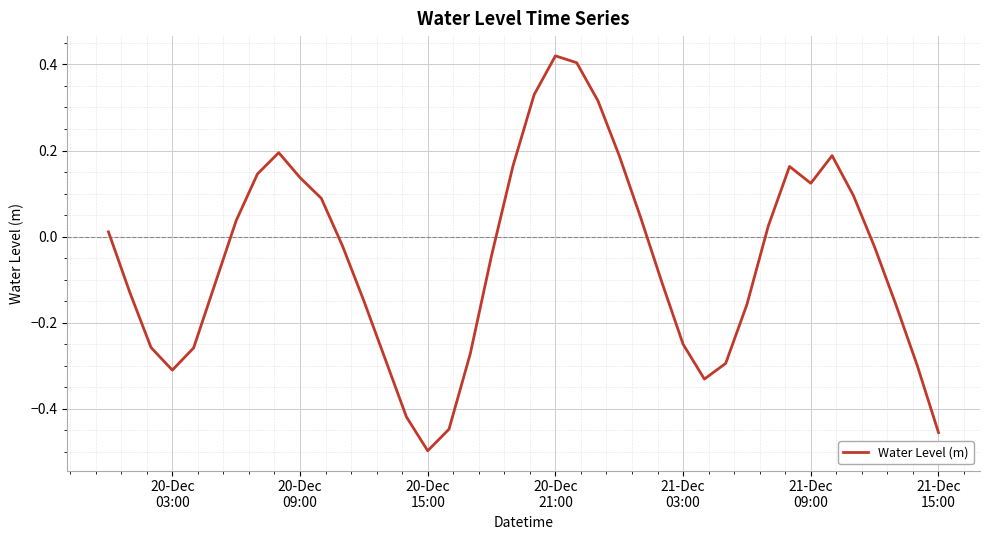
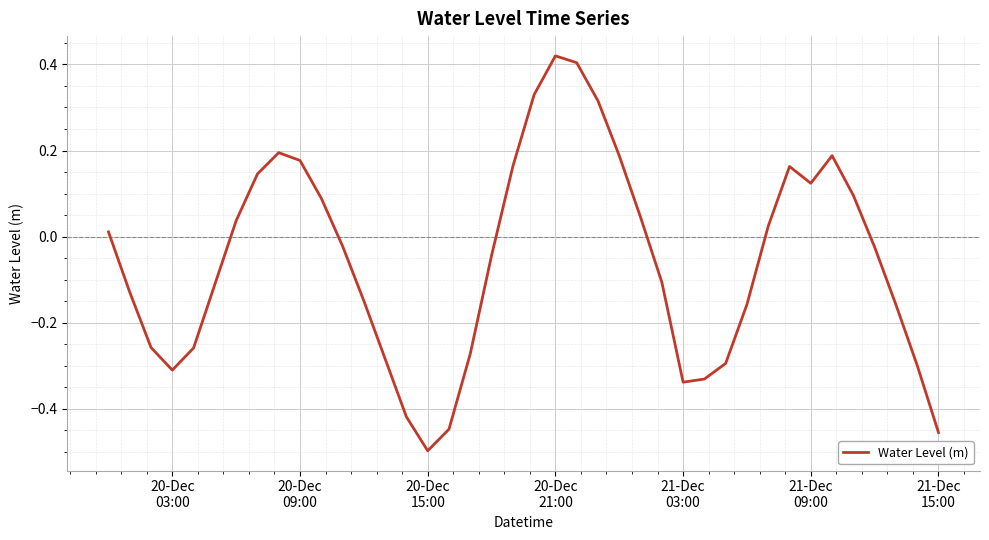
  {
    "20-Dec 03:00": -0.31,
-   "20-Dec 09:00": 0.14,
+   "20-Dec 09:00": 0.18,
    "20-Dec 15:00": -0.50,
    "20-Dec 21:00": 0.42,
-   "21-Dec 03:00": -0.25,
+   "21-Dec 03:00": -0.34,
    "21-Dec 09:00": 0.12,
    "21-Dec 15:00": -0.46
  }
